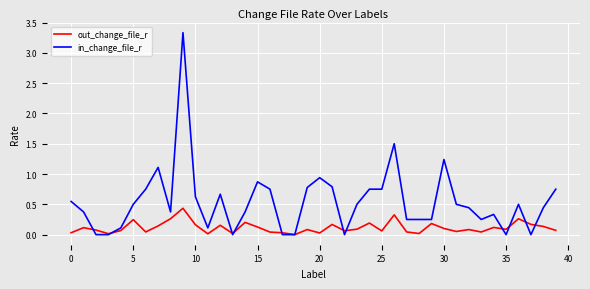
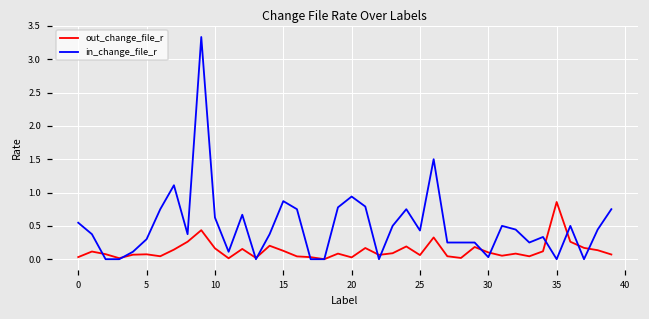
  {
    "out_change_file_r": {
      "0": 0.0,
-     "5": 0.2,
+     "5": 0.1,
      "10": 0.2,
      "15": 0.1,
      "20": 0.0,
      "25": 0.1,
      "30": 0.1,
-     "35": 0.1
+     "35": 0.9
    },
    "in_change_file_r": {
      "0": 0.5,
-     "5": 0.5,
+     "5": 0.3,
      "10": 0.6,
      "15": 0.9,
      "20": 0.9,
-     "25": 0.8,
-     "30": 1.2,
+     "25": 0.4,
+     "30": 0.0,
      "35": 0.0
    }
  }
